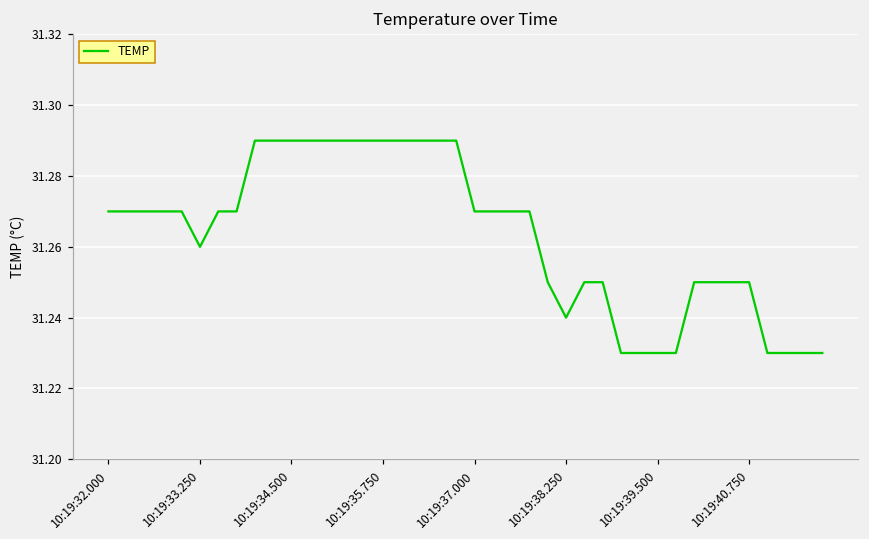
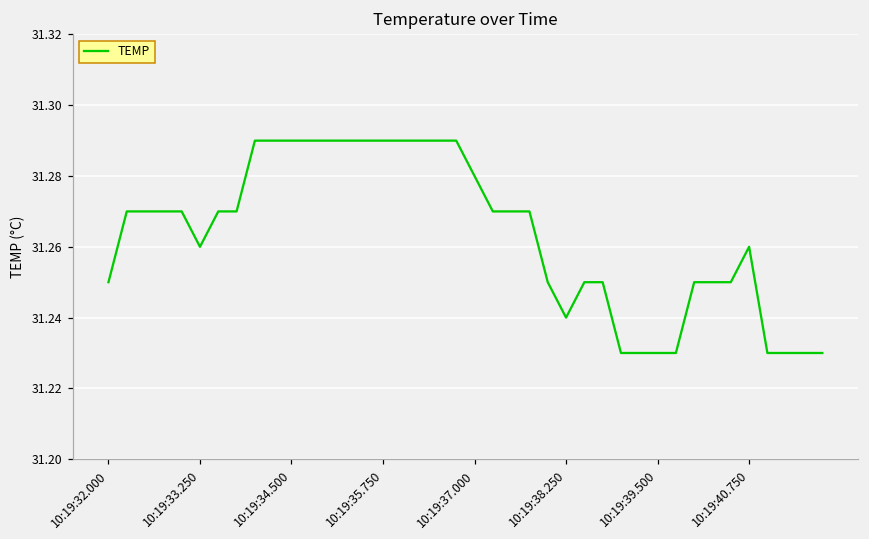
  {
-   "10:19:32.000": 31.27,
+   "10:19:32.000": 31.25,
    "10:19:33.250": 31.26,
    "10:19:34.500": 31.29,
    "10:19:35.750": 31.29,
-   "10:19:37.000": 31.27,
+   "10:19:37.000": 31.28,
    "10:19:38.250": 31.24,
    "10:19:39.500": 31.23,
-   "10:19:40.750": 31.25
+   "10:19:40.750": 31.26
  }
